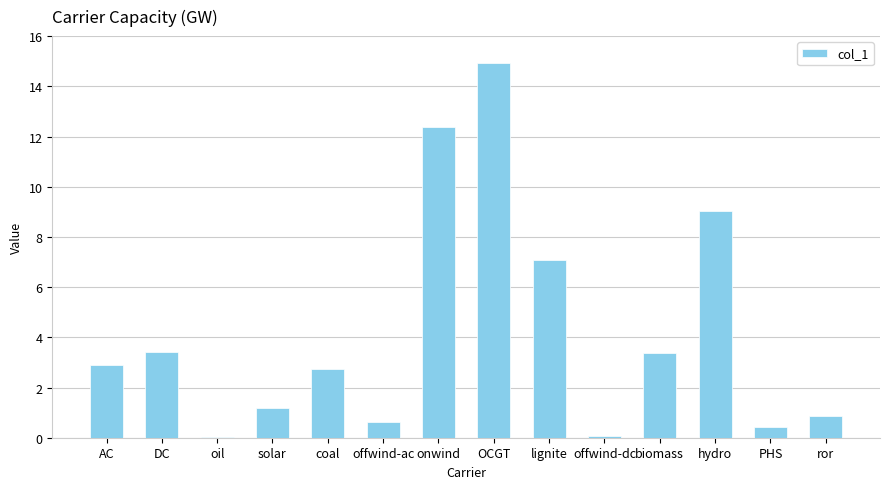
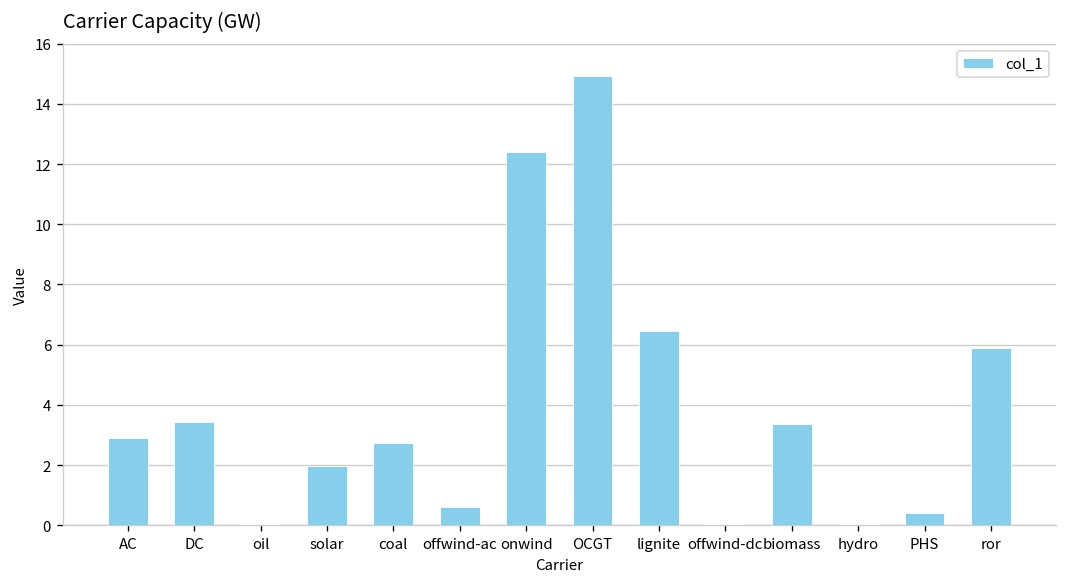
  {
    "AC": 2.9,
    "DC": 3.4,
-   "solar": 1.2,
+   "solar": 2.0,
    "coal": 2.8,
    "offwind-ac": 0.6,
    "onwind": 12.4,
    "OCGT": 14.9,
-   "lignite": 7.1,
+   "lignite": 6.5,
    "biomass": 3.4,
-   "hydro": 9.0,
+   "hydro": 0.1,
    "PHS": 0.4,
-   "ror": 0.9
+   "ror": 5.9
  }
